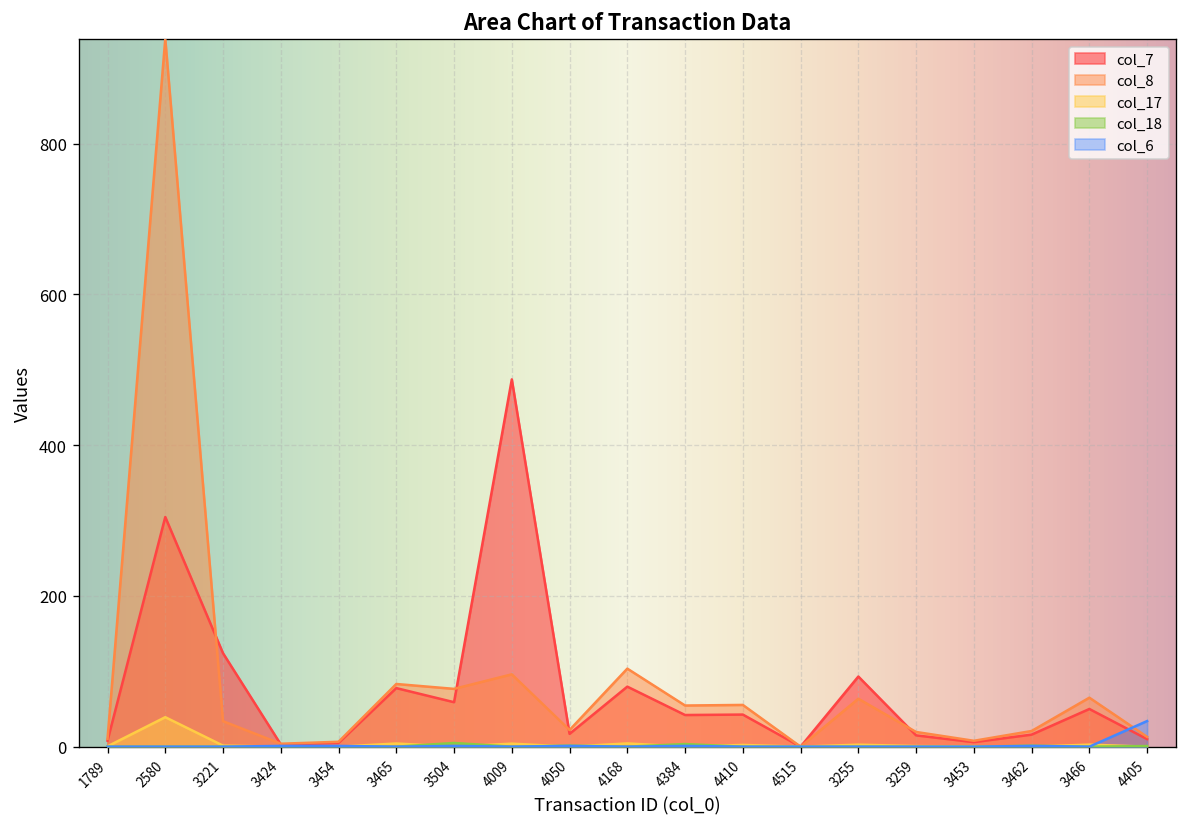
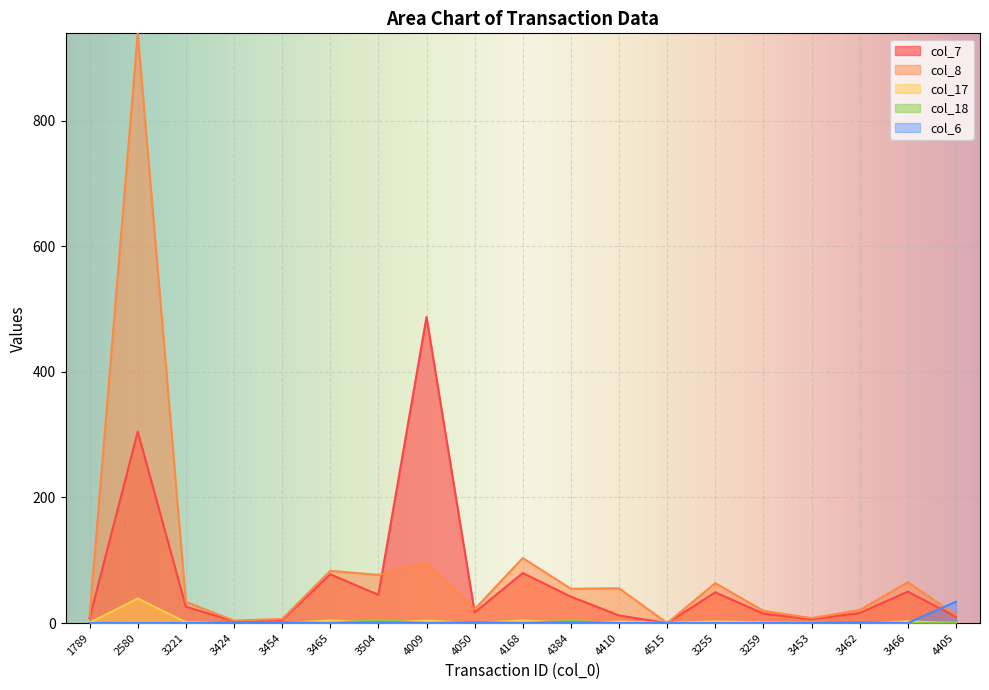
  {
    "col_7": {
      "2580": 300,
-     "3221": 120,
+     "3221": 30,
      "3465": 80,
-     "3504": 60,
+     "3504": 50,
      "4009": 490,
      "4050": 20,
      "4168": 80,
      "4384": 40,
-     "4410": 40,
-     "3255": 90,
+     "4410": 10,
+     "3255": 50,
      "3259": 20,
      "3462": 20,
      "3466": 50
    },
    "col_6": {
      "4405": 30
    }
  }
